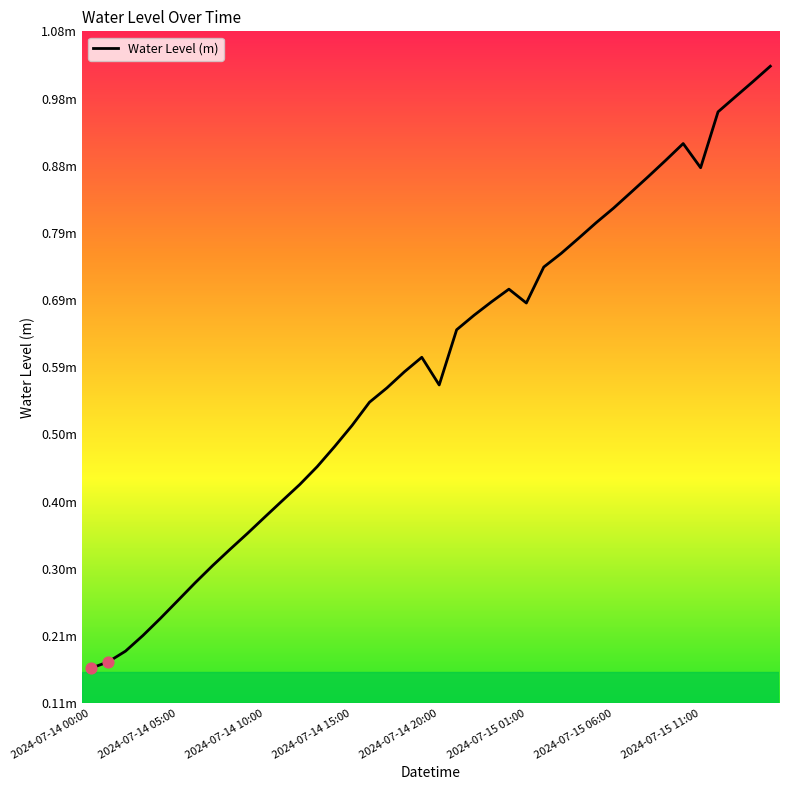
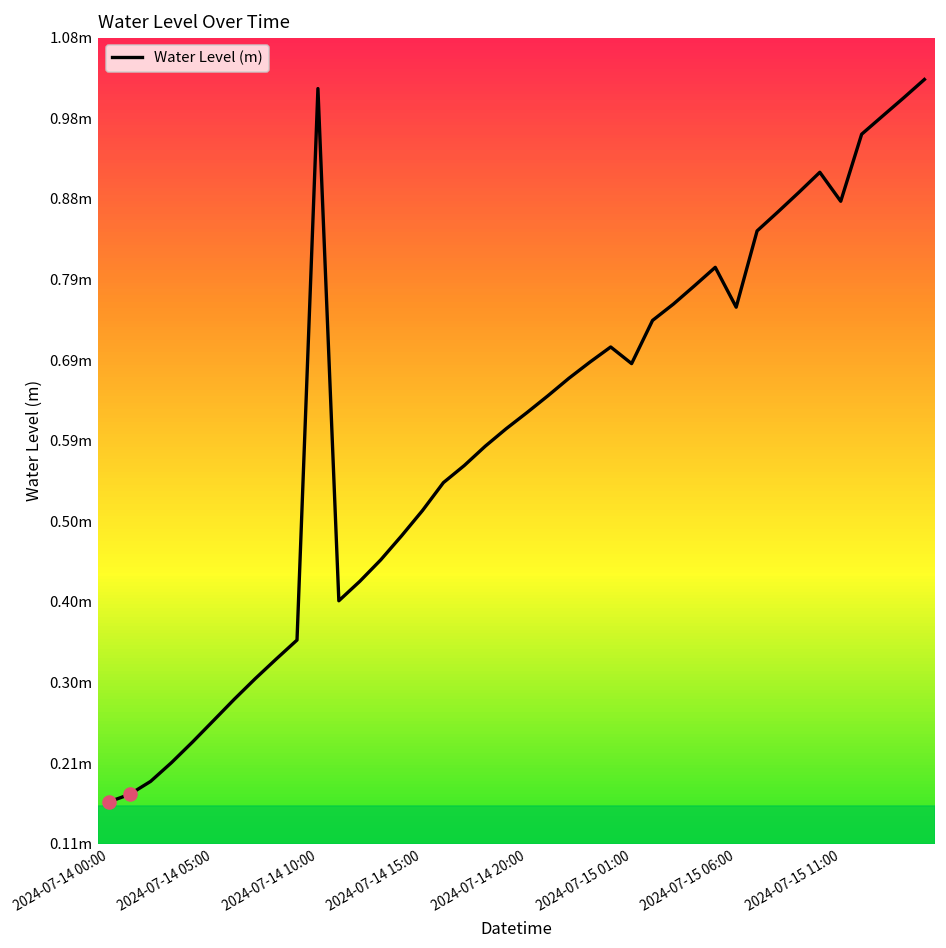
  {
    "Water Level (m)": {
      "2024-07-14 05:00": "0.26m",
-     "2024-07-14 10:00": "0.38m",
+     "2024-07-14 10:00": "1.01m",
      "2024-07-14 15:00": "0.51m",
-     "2024-07-14 20:00": "0.57m",
+     "2024-07-14 20:00": "0.63m",
      "2024-07-15 01:00": "0.69m",
-     "2024-07-15 06:00": "0.82m",
+     "2024-07-15 06:00": "0.75m",
      "2024-07-15 11:00": "0.88m"
    }
  }
